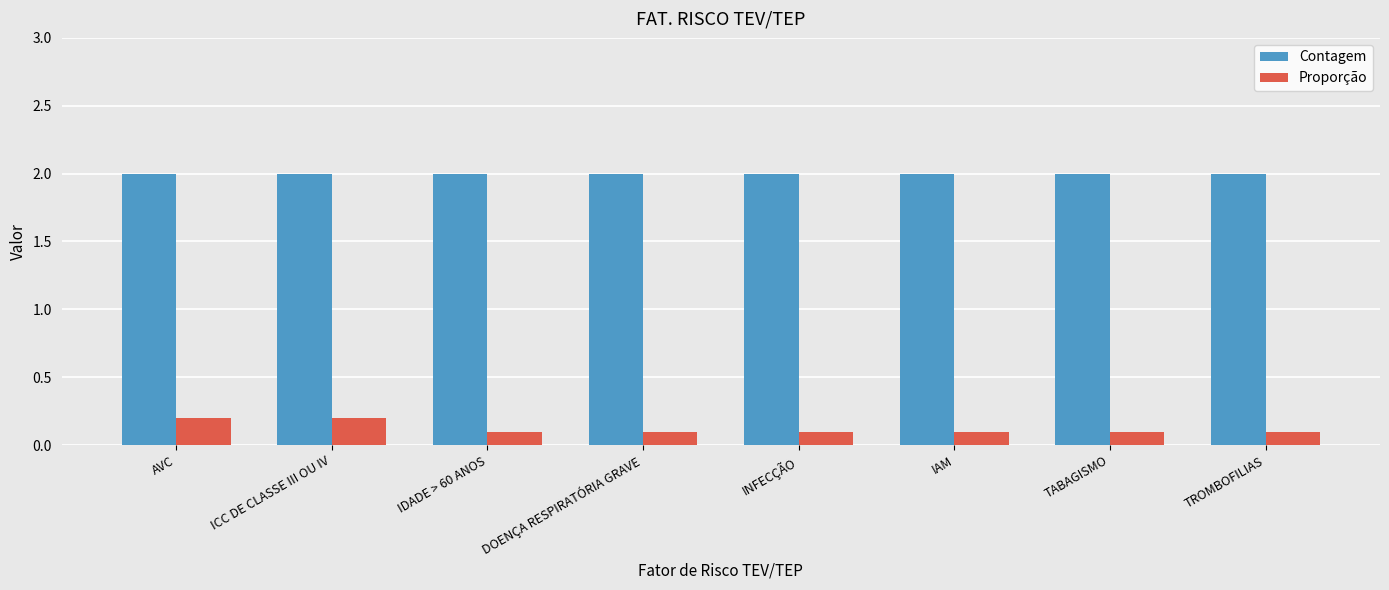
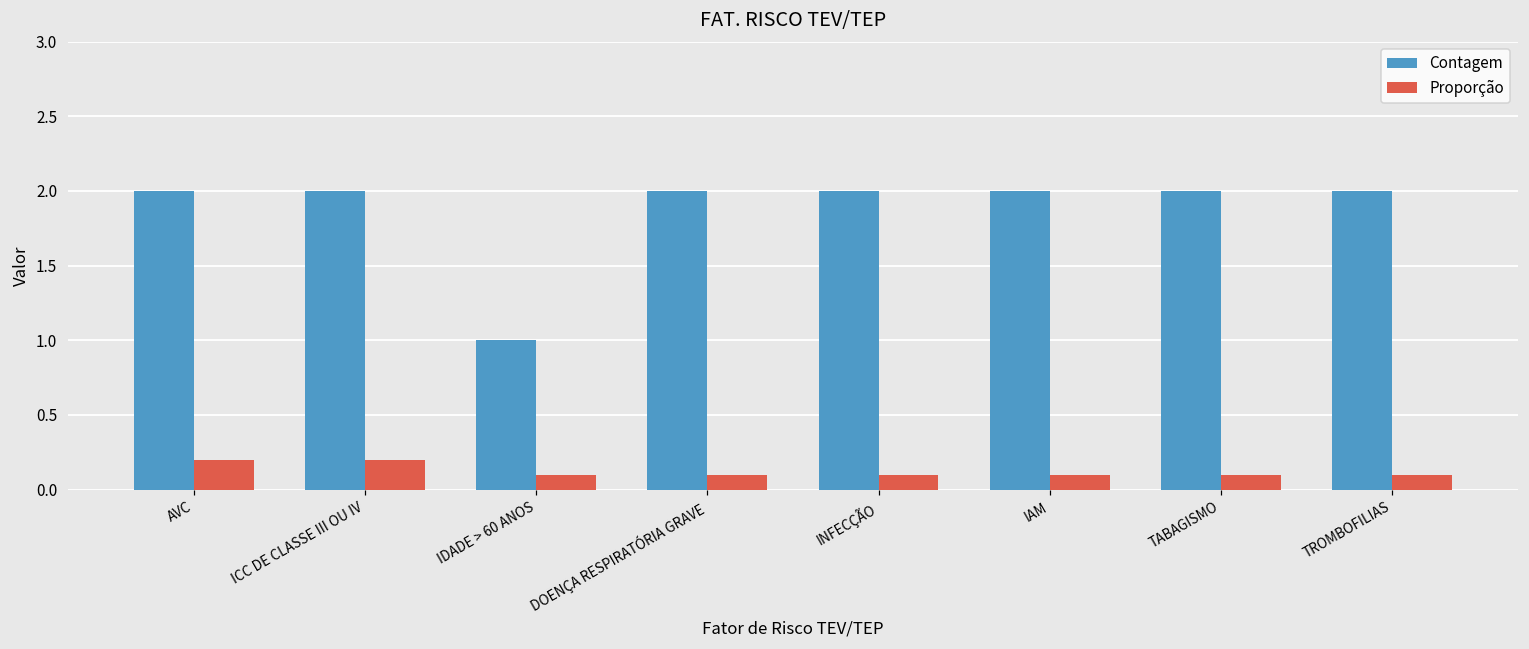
  {
    "Contagem": {
      "AVC": 2,
      "ICC DE CLASSE III OU IV": 2,
-     "IDADE > 60 ANOS": 2,
+     "IDADE > 60 ANOS": 1,
      "DOENÇA RESPIRATÓRIA GRAVE": 2,
      "INFECÇÃO": 2,
      "IAM": 2,
      "TABAGISMO": 2,
      "TROMBOFILIAS": 2
    },
    "Proporção": {
      "AVC": 0.20,
      "ICC DE CLASSE III OU IV": 0.20,
      "IDADE > 60 ANOS": 0.10,
      "DOENÇA RESPIRATÓRIA GRAVE": 0.10,
      "INFECÇÃO": 0.10,
      "IAM": 0.10,
      "TABAGISMO": 0.10,
      "TROMBOFILIAS": 0.10
    }
  }
